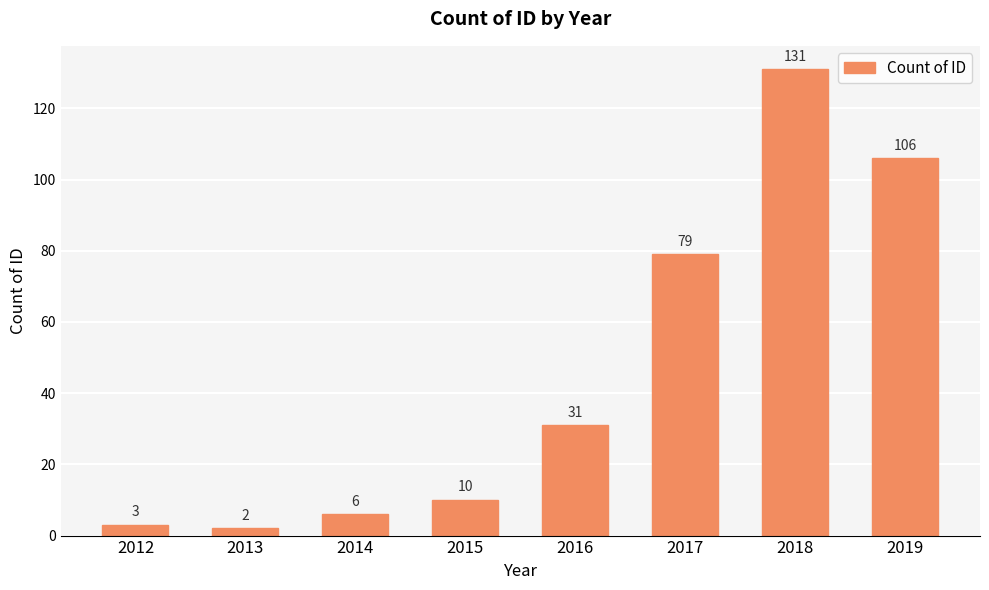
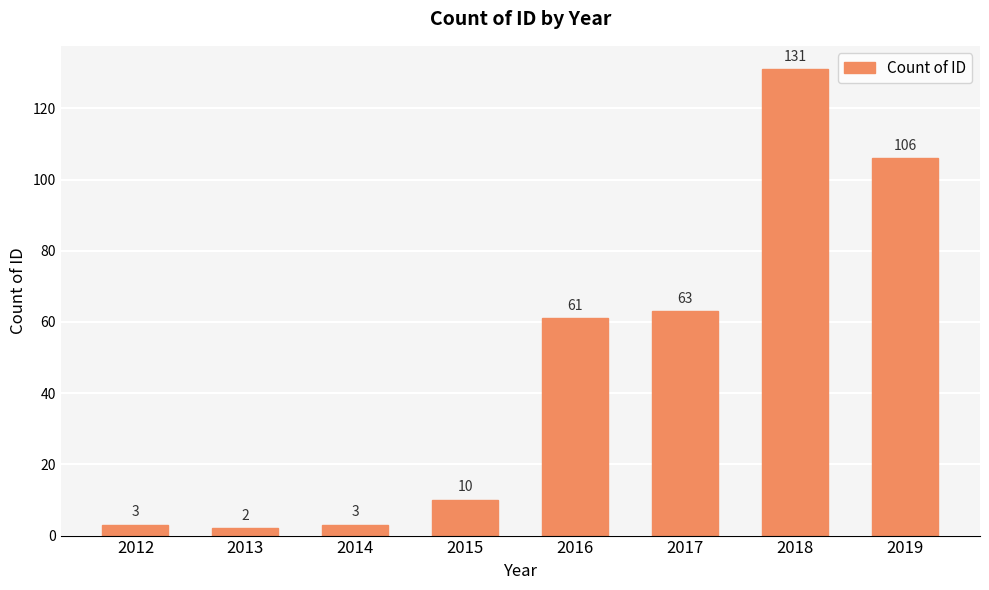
  {
    "2012": 3,
    "2013": 2,
-   "2014": 6,
+   "2014": 3,
    "2015": 10,
-   "2016": 31,
-   "2017": 79,
+   "2016": 61,
+   "2017": 63,
    "2018": 131,
    "2019": 106
  }
